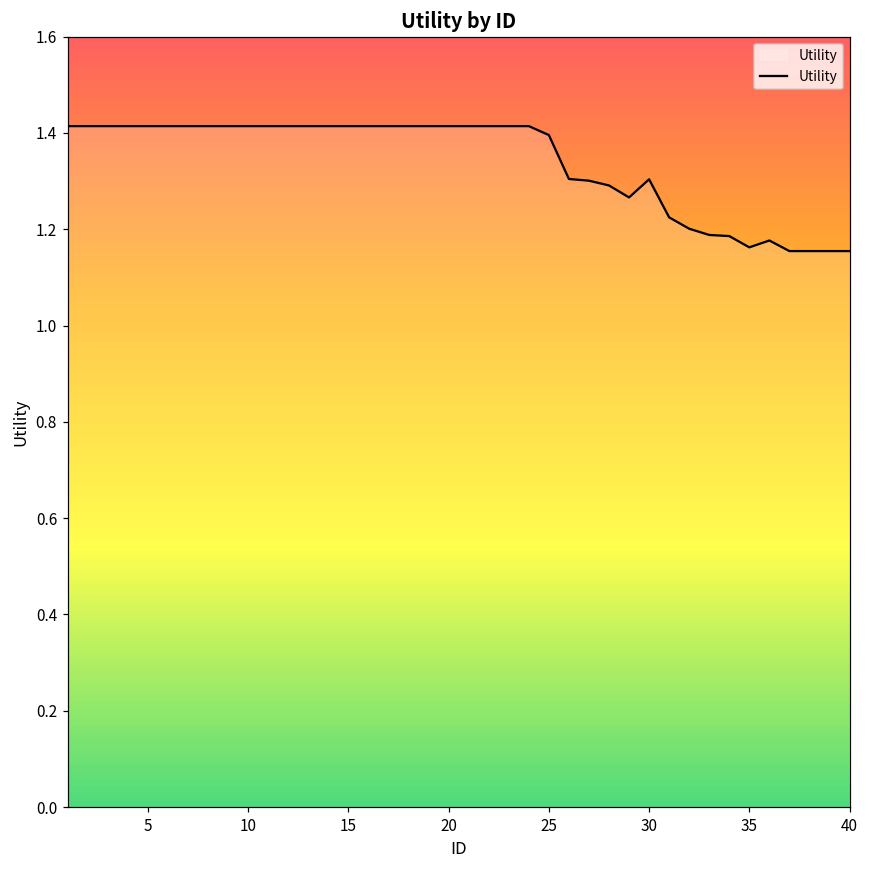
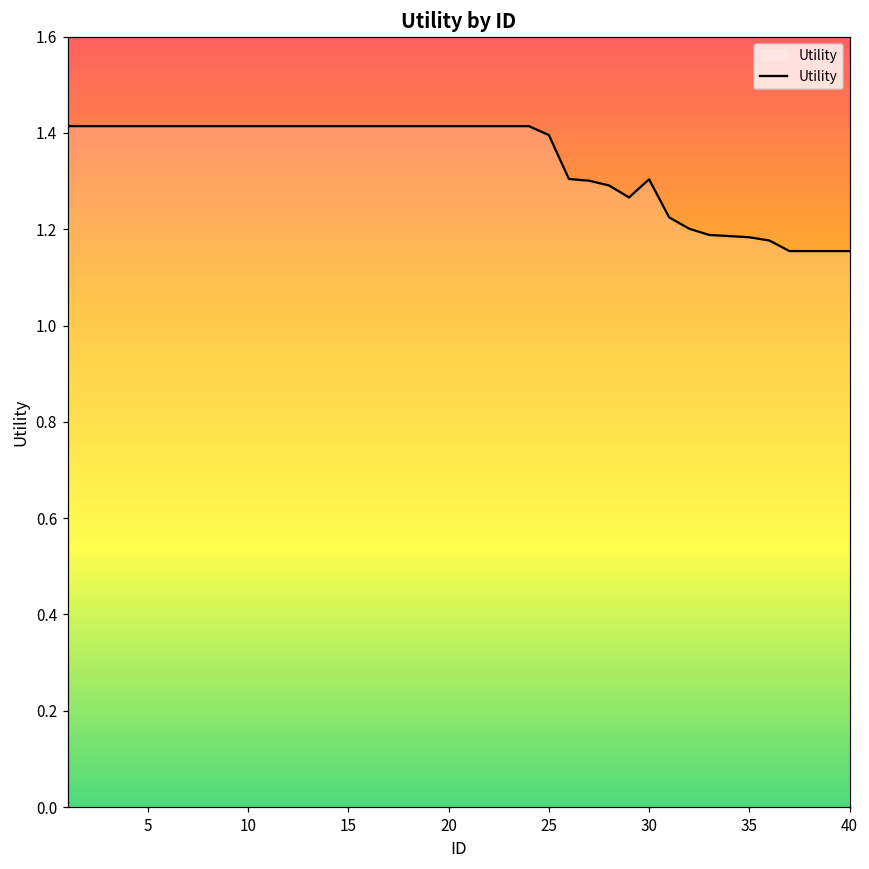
  {
    "5": 1.41,
    "10": 1.41,
    "15": 1.41,
    "20": 1.41,
    "25": 1.40,
    "30": 1.30,
-   "35": 1.16,
+   "35": 1.18,
    "40": 1.15
  }
